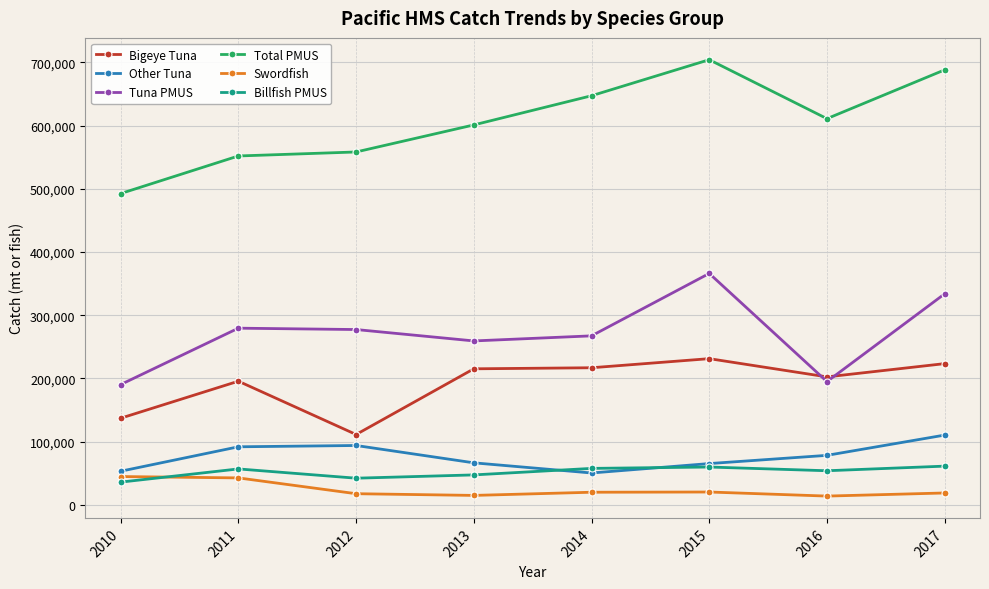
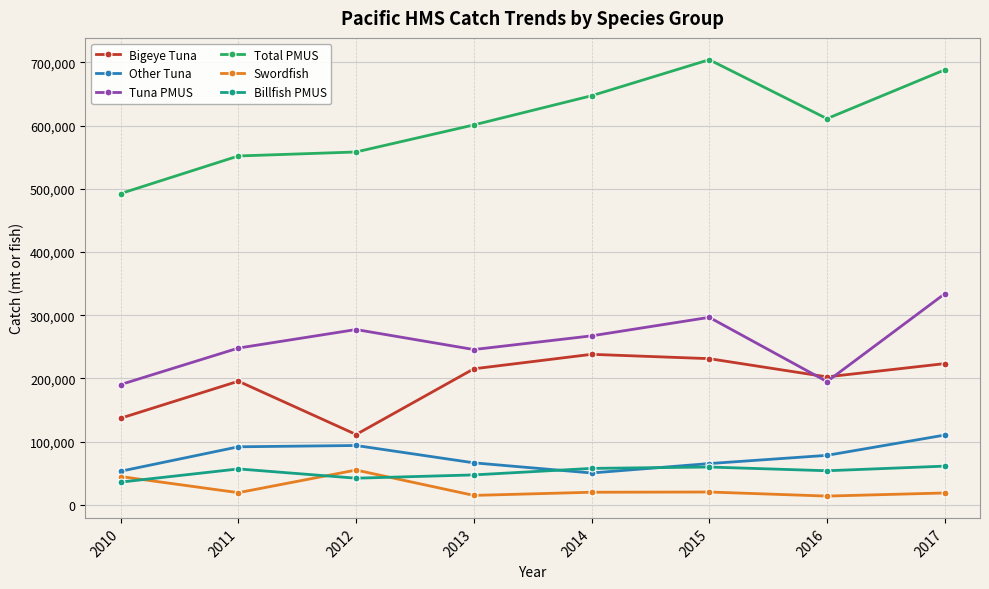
  {
    "Bigeye Tuna": {
      "2010": "140,000",
      "2011": "200,000",
      "2012": "110,000",
      "2013": "220,000",
-     "2014": "220,000",
+     "2014": "240,000",
      "2015": "230,000",
      "2016": "200,000",
      "2017": "220,000"
    },
    "Other Tuna": {
      "2010": "50,000",
      "2011": "90,000",
      "2012": "90,000",
      "2013": "70,000",
      "2014": "50,000",
      "2015": "70,000",
      "2016": "80,000",
      "2017": "110,000"
    },
    "Tuna PMUS": {
      "2010": "190,000",
-     "2011": "280,000",
+     "2011": "250,000",
      "2012": "280,000",
-     "2013": "260,000",
+     "2013": "250,000",
      "2014": "270,000",
-     "2015": "370,000",
+     "2015": "300,000",
      "2016": "190,000",
      "2017": "330,000"
    },
    "Swordfish": {
      "2010": "40,000",
-     "2011": "40,000",
-     "2012": "20,000",
+     "2011": "20,000",
+     "2012": "60,000",
      "2013": "10,000",
      "2014": "20,000",
      "2015": "20,000",
      "2016": "10,000",
      "2017": "20,000"
    }
  }
